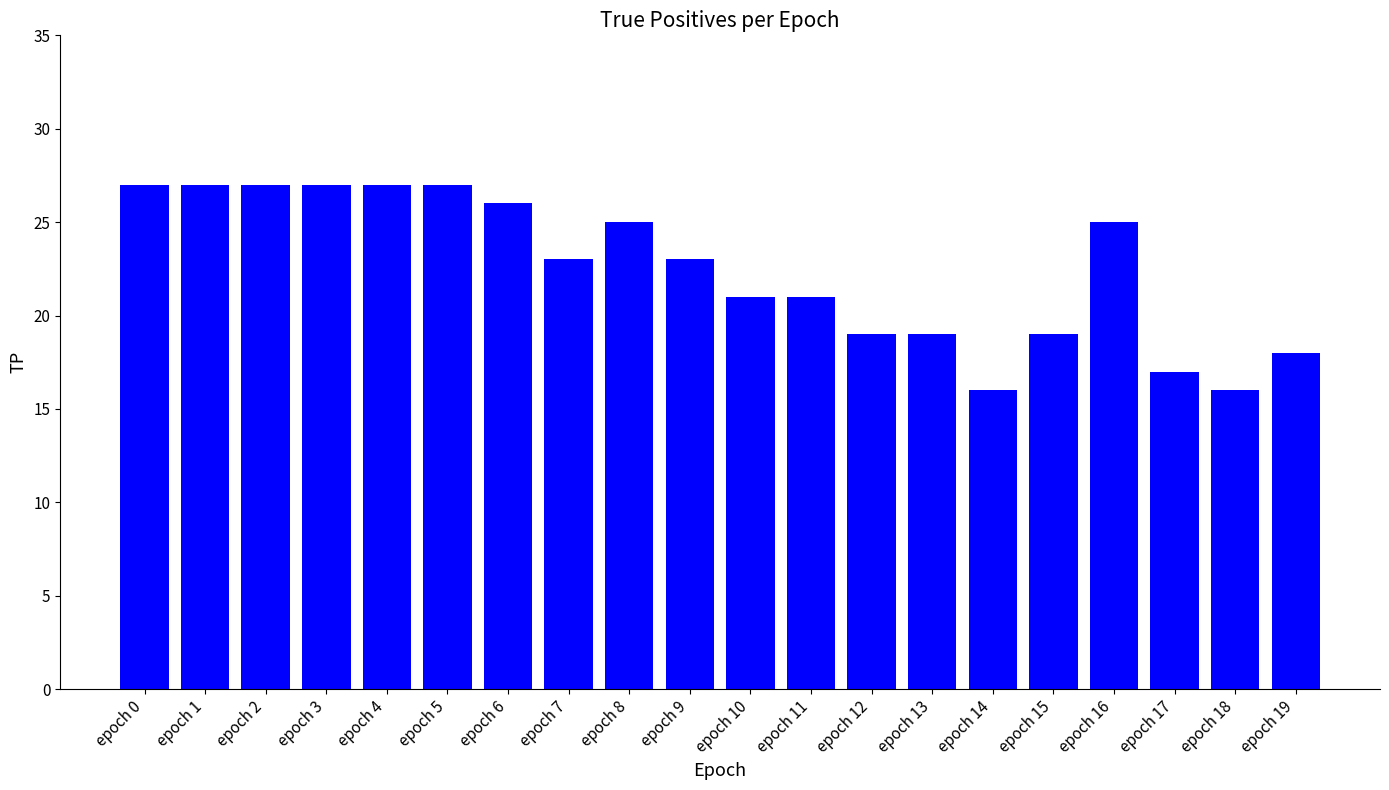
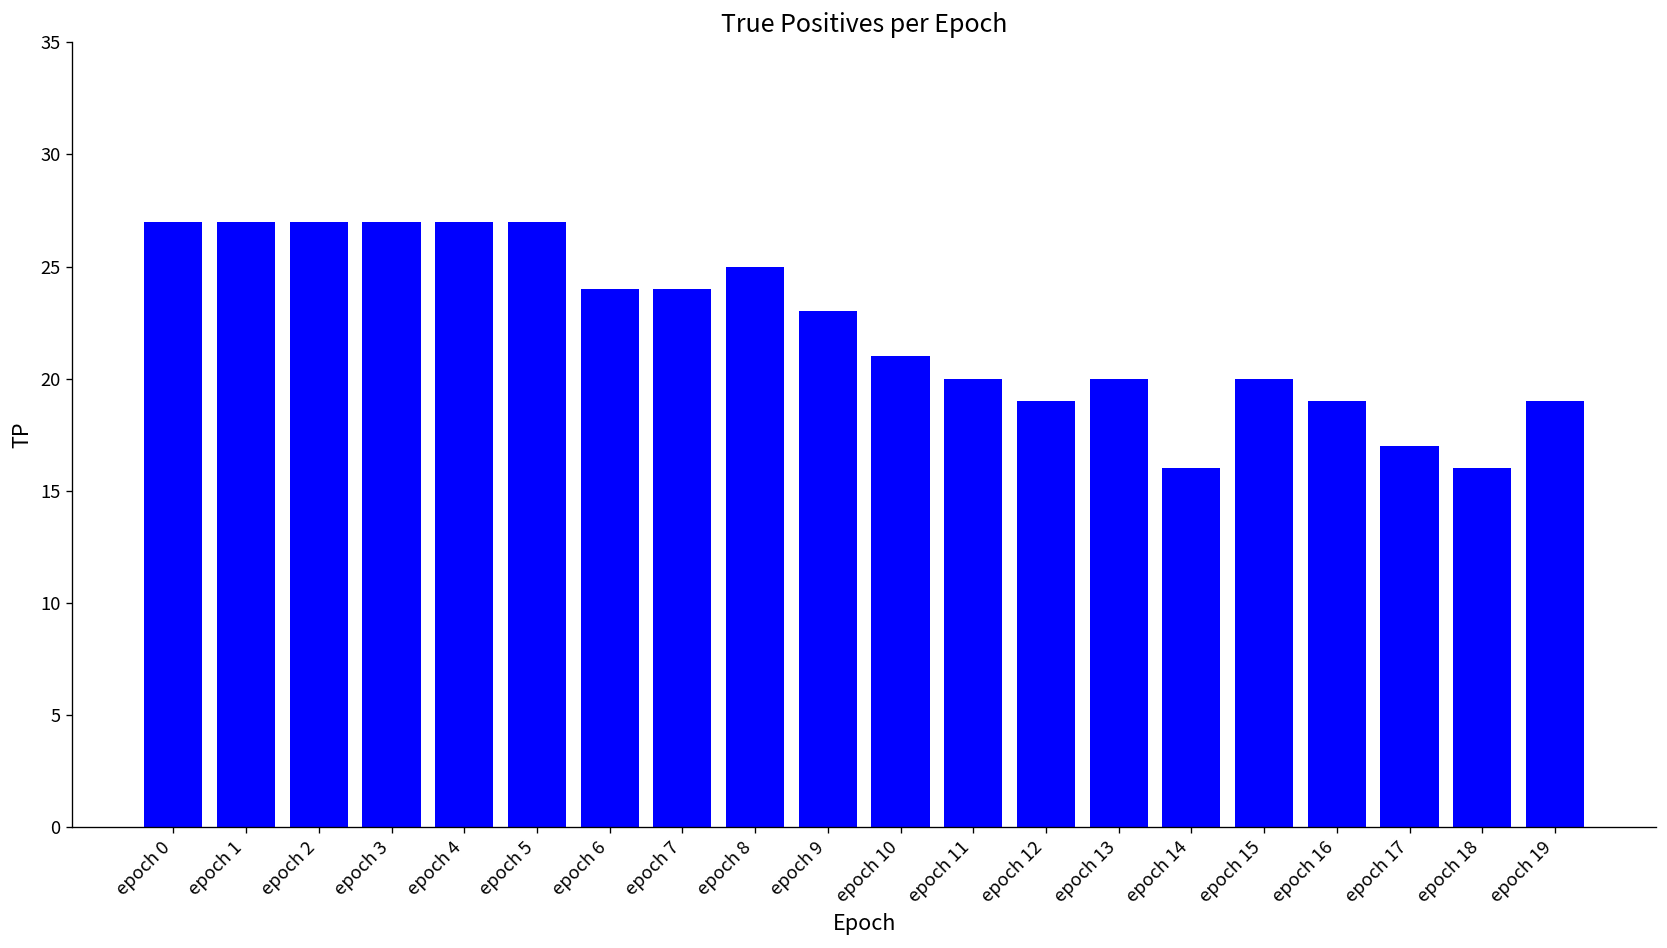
  {
    "epoch 0": 27,
    "epoch 1": 27,
    "epoch 2": 27,
    "epoch 3": 27,
    "epoch 4": 27,
    "epoch 5": 27,
-   "epoch 6": 26,
-   "epoch 7": 23,
+   "epoch 6": 24,
+   "epoch 7": 24,
    "epoch 8": 25,
    "epoch 9": 23,
    "epoch 10": 21,
-   "epoch 11": 21,
+   "epoch 11": 20,
    "epoch 12": 19,
-   "epoch 13": 19,
+   "epoch 13": 20,
    "epoch 14": 16,
-   "epoch 15": 19,
-   "epoch 16": 25,
+   "epoch 15": 20,
+   "epoch 16": 19,
    "epoch 17": 17,
    "epoch 18": 16,
-   "epoch 19": 18
+   "epoch 19": 19
  }
